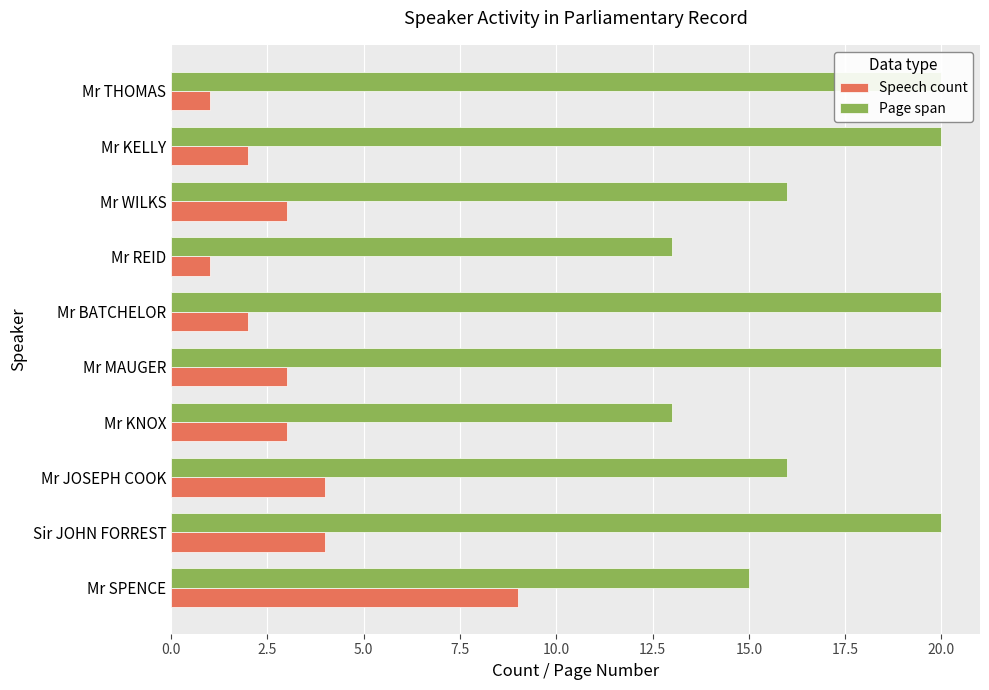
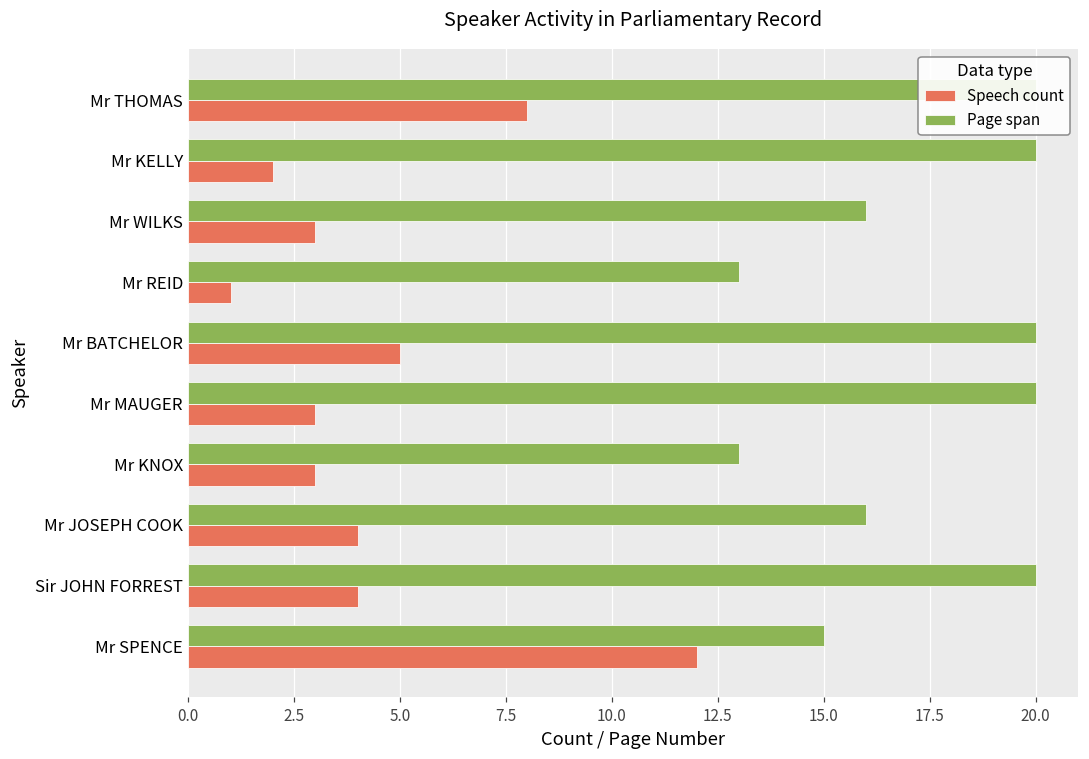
  {
    "Speech count": {
-     "Mr THOMAS": 1,
+     "Mr THOMAS": 8,
      "Mr KELLY": 2,
      "Mr WILKS": 3,
      "Mr REID": 1,
-     "Mr BATCHELOR": 2,
+     "Mr BATCHELOR": 5,
      "Mr MAUGER": 3,
      "Mr KNOX": 3,
      "Mr JOSEPH COOK": 4,
      "Sir JOHN FORREST": 4,
-     "Mr SPENCE": 9
+     "Mr SPENCE": 12
    },
    "Page span": {
      "Mr KELLY": 20,
      "Mr WILKS": 16,
      "Mr REID": 13,
      "Mr BATCHELOR": 20,
      "Mr MAUGER": 20,
      "Mr KNOX": 13,
      "Mr JOSEPH COOK": 16,
      "Sir JOHN FORREST": 20,
      "Mr SPENCE": 15
    }
  }
